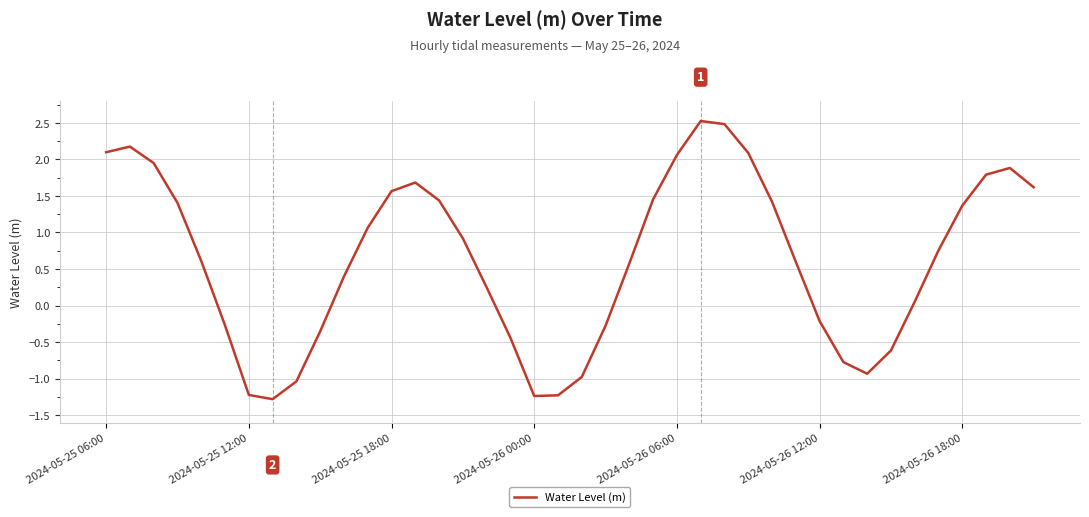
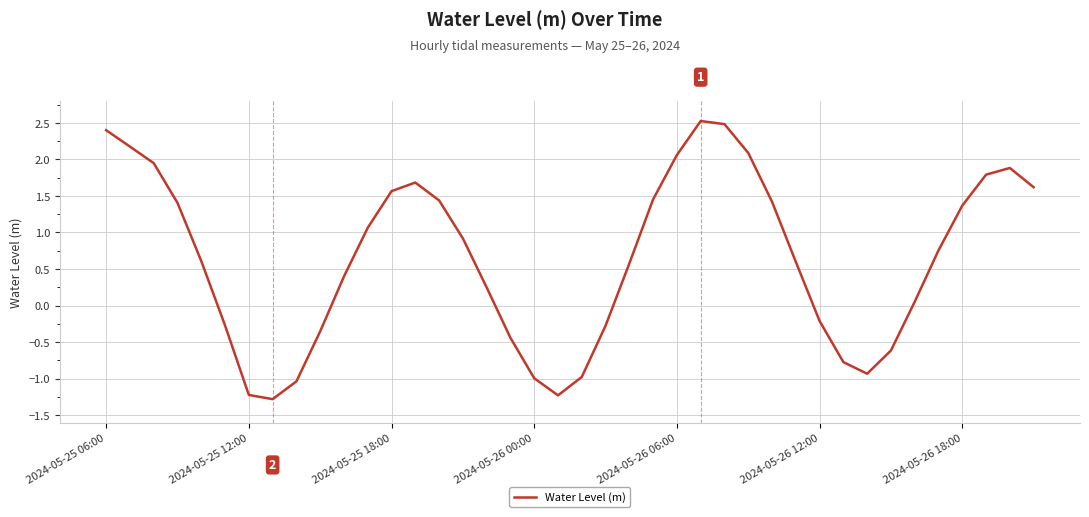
  {
-   "2024-05-25 06:00": 2.1,
+   "2024-05-25 06:00": 2.4,
    "2024-05-25 12:00": -1.2,
    "2024-05-25 18:00": 1.6,
-   "2024-05-26 00:00": -1.2,
+   "2024-05-26 00:00": -1.0,
    "2024-05-26 06:00": 2.1,
    "2024-05-26 12:00": -0.2,
    "2024-05-26 18:00": 1.4
  }
